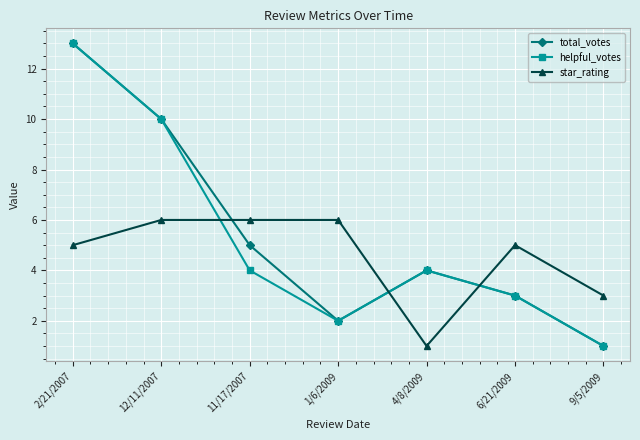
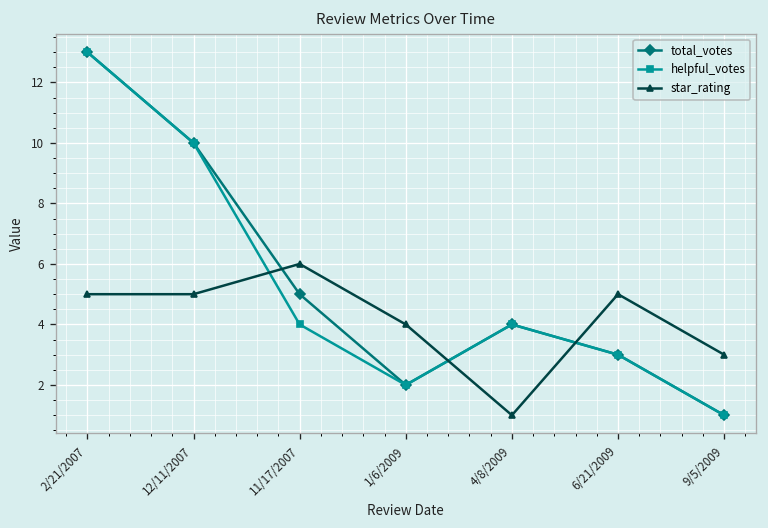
  {
    "star_rating": {
      "2/21/2007": 5,
-     "12/11/2007": 6,
+     "12/11/2007": 5,
      "11/17/2007": 6,
-     "1/6/2009": 6,
+     "1/6/2009": 4,
      "4/8/2009": 1,
      "6/21/2009": 5,
      "9/5/2009": 3
    }
  }
